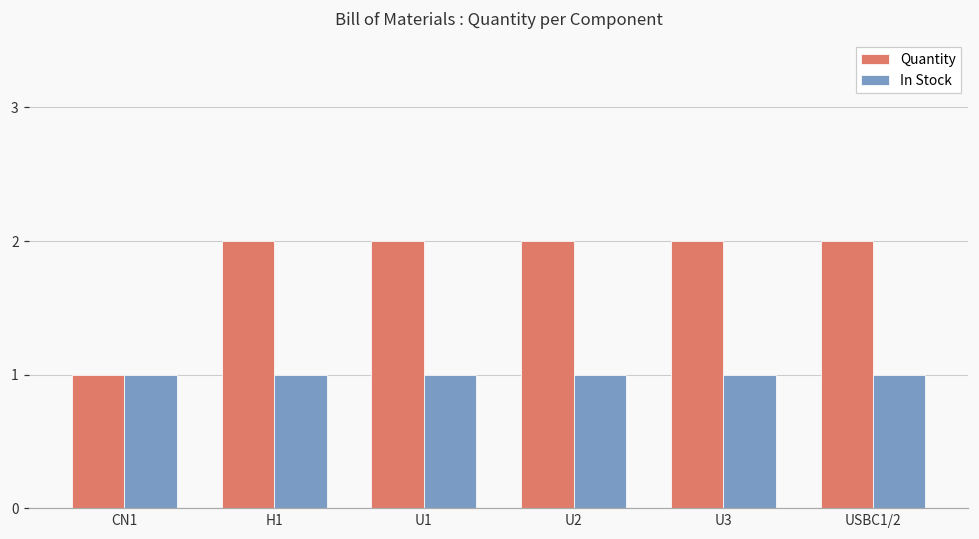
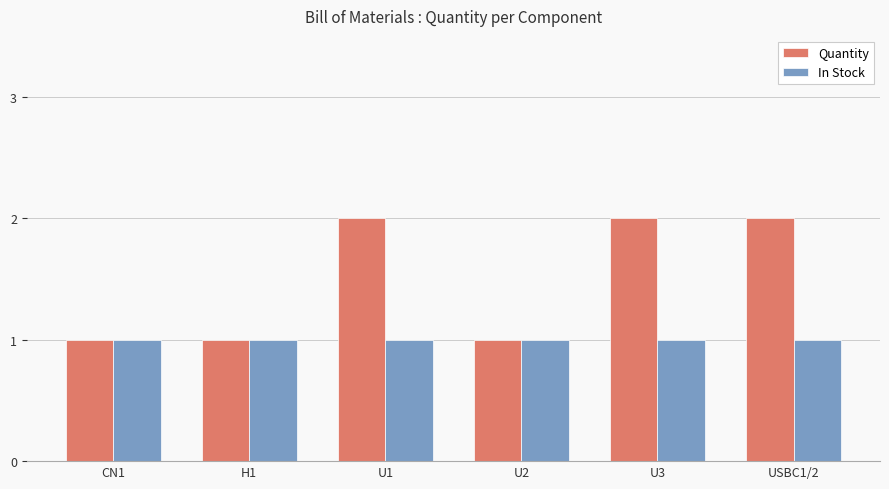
  {
    "Quantity": {
      "CN1": 1,
-     "H1": 2,
+     "H1": 1,
      "U1": 2,
-     "U2": 2,
+     "U2": 1,
      "U3": 2,
      "USBC1/2": 2
    },
    "In Stock": {
      "CN1": 1,
      "H1": 1,
      "U1": 1,
      "U2": 1,
      "U3": 1,
      "USBC1/2": 1
    }
  }
